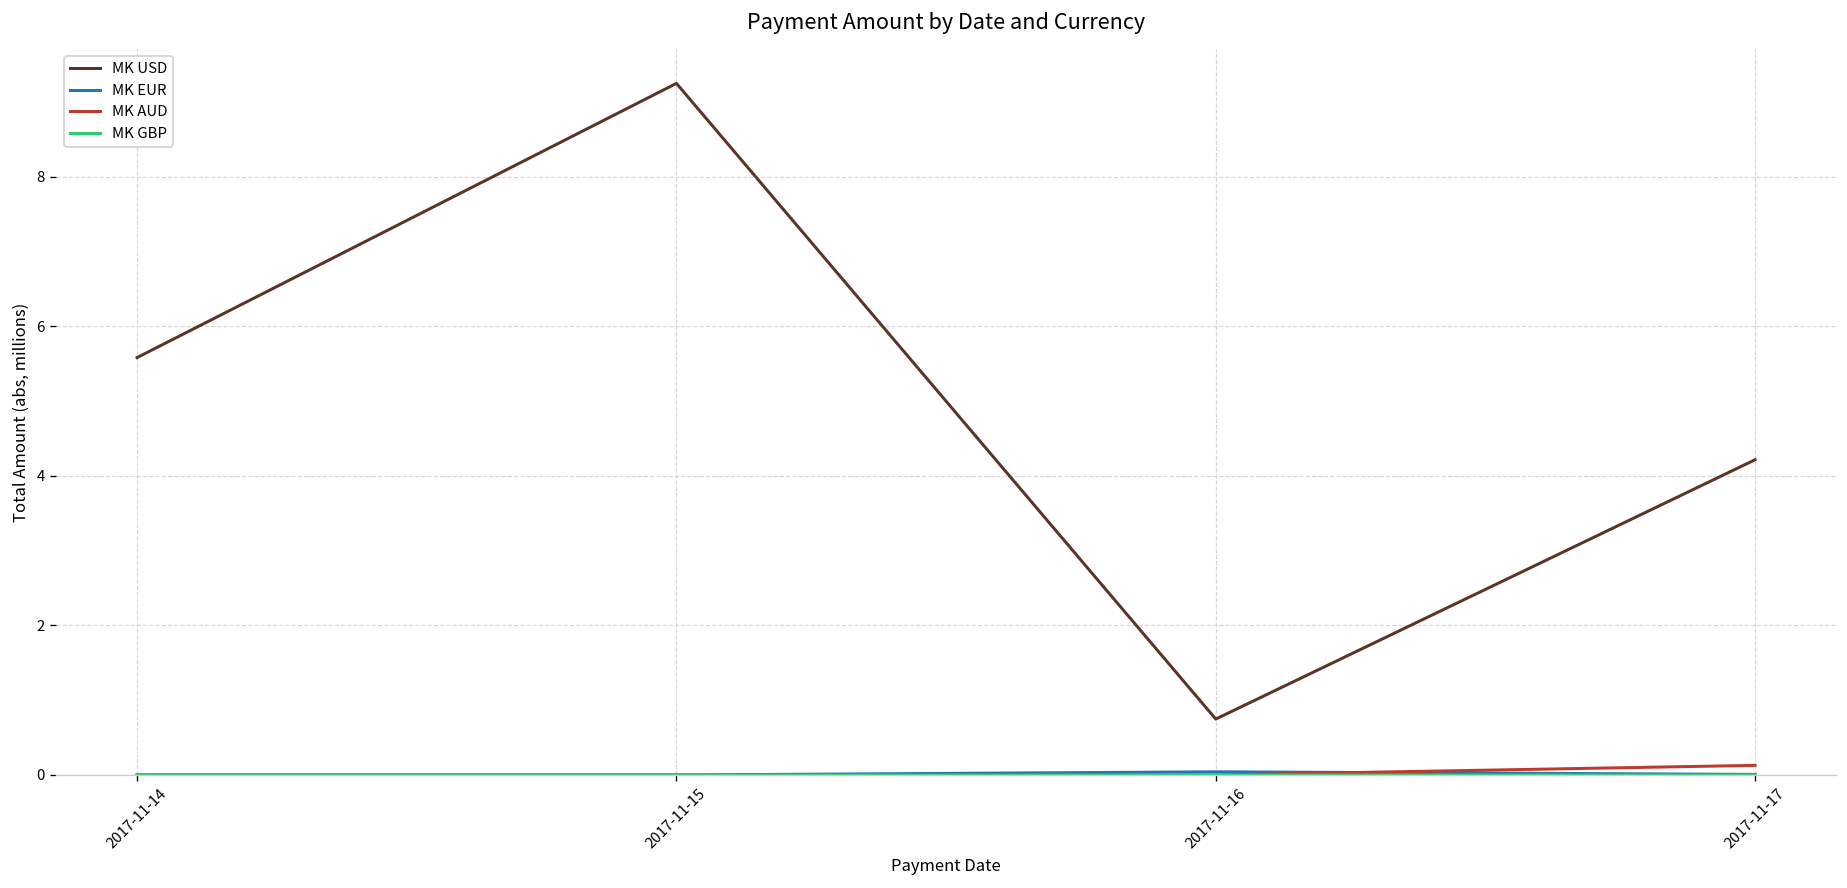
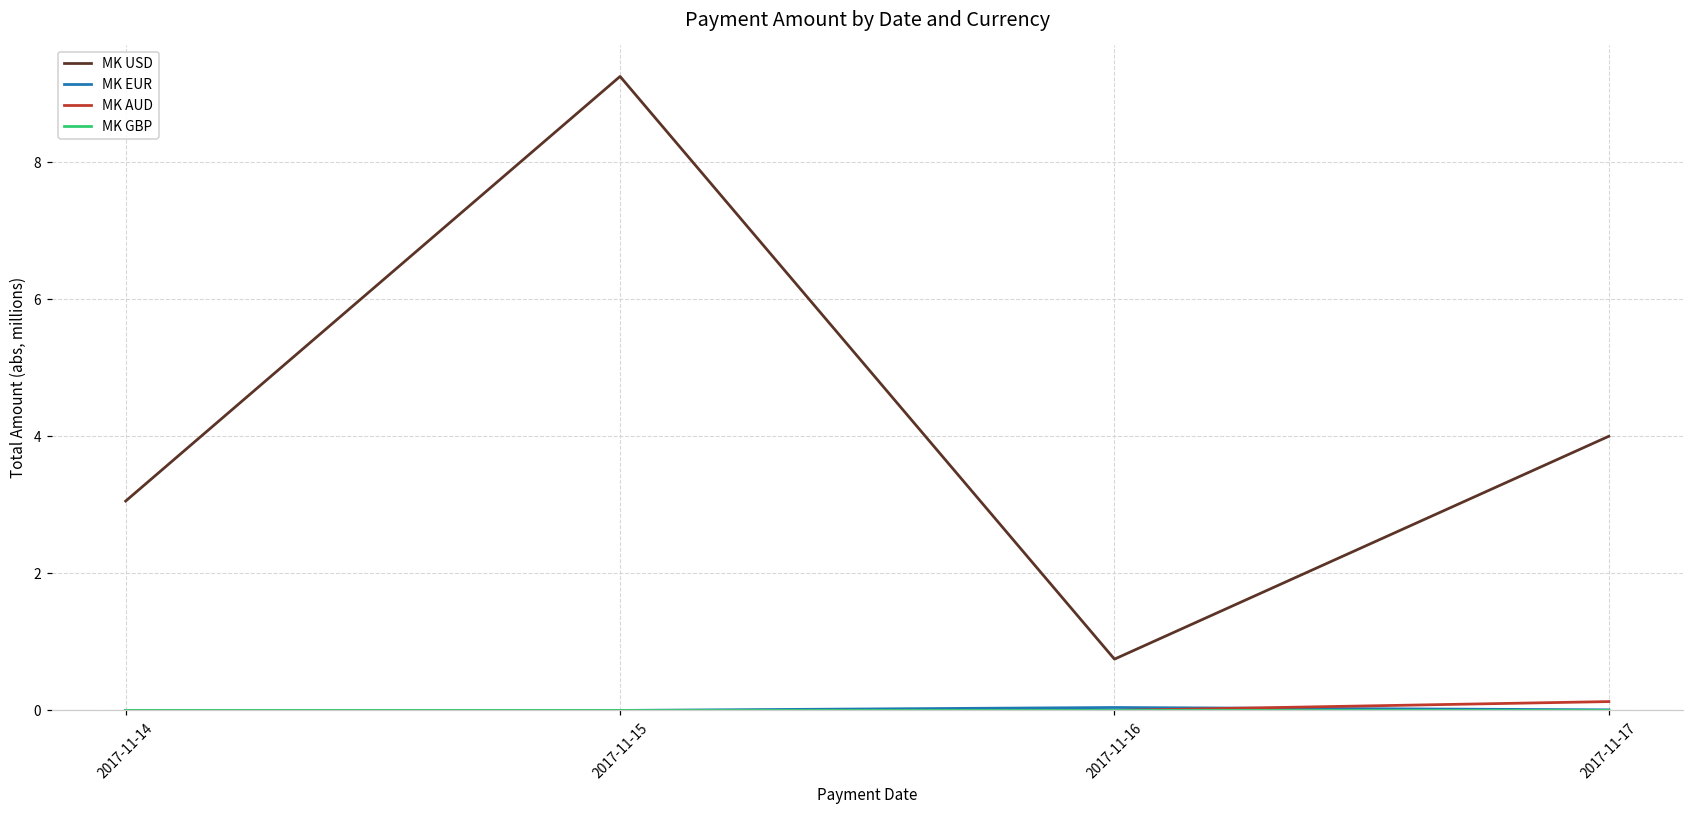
  {
    "MK USD": {
-     "2017-11-14": 5.6,
+     "2017-11-14": 3.1,
      "2017-11-15": 9.3,
      "2017-11-16": 0.7,
-     "2017-11-17": 4.2
+     "2017-11-17": 4.0
    },
    "MK EUR": {
      "2017-11-16": 0.0
    },
    "MK AUD": {
      "2017-11-17": 0.1
    }
  }
